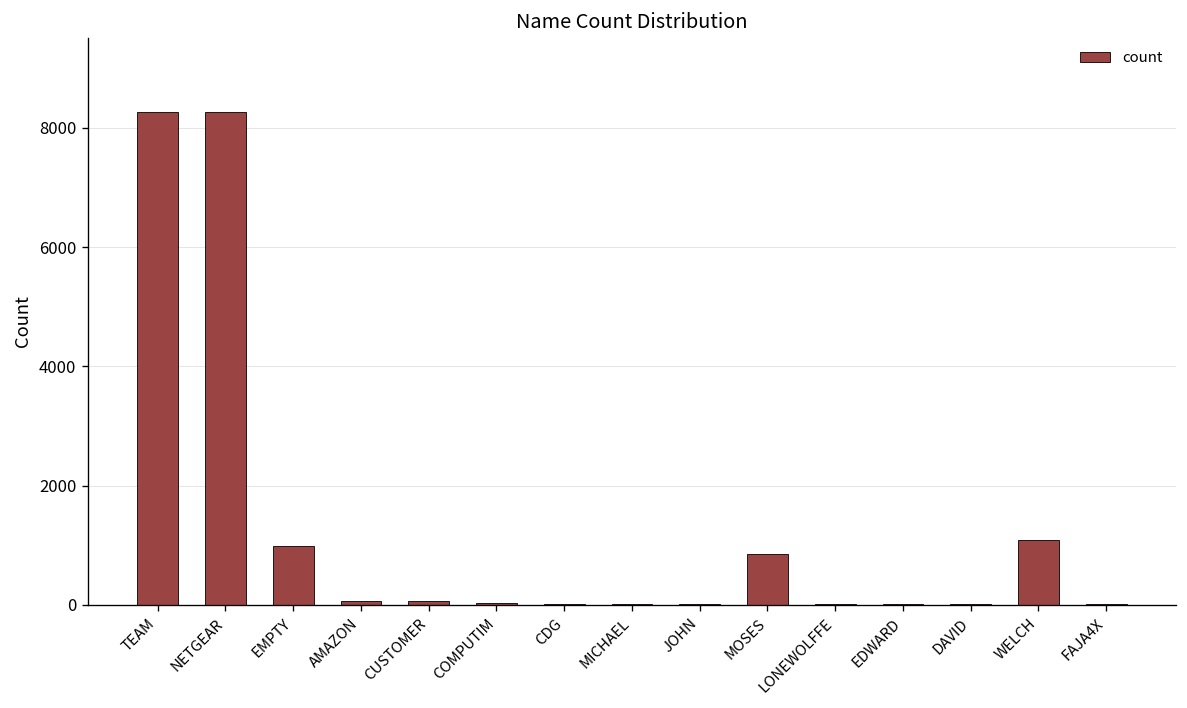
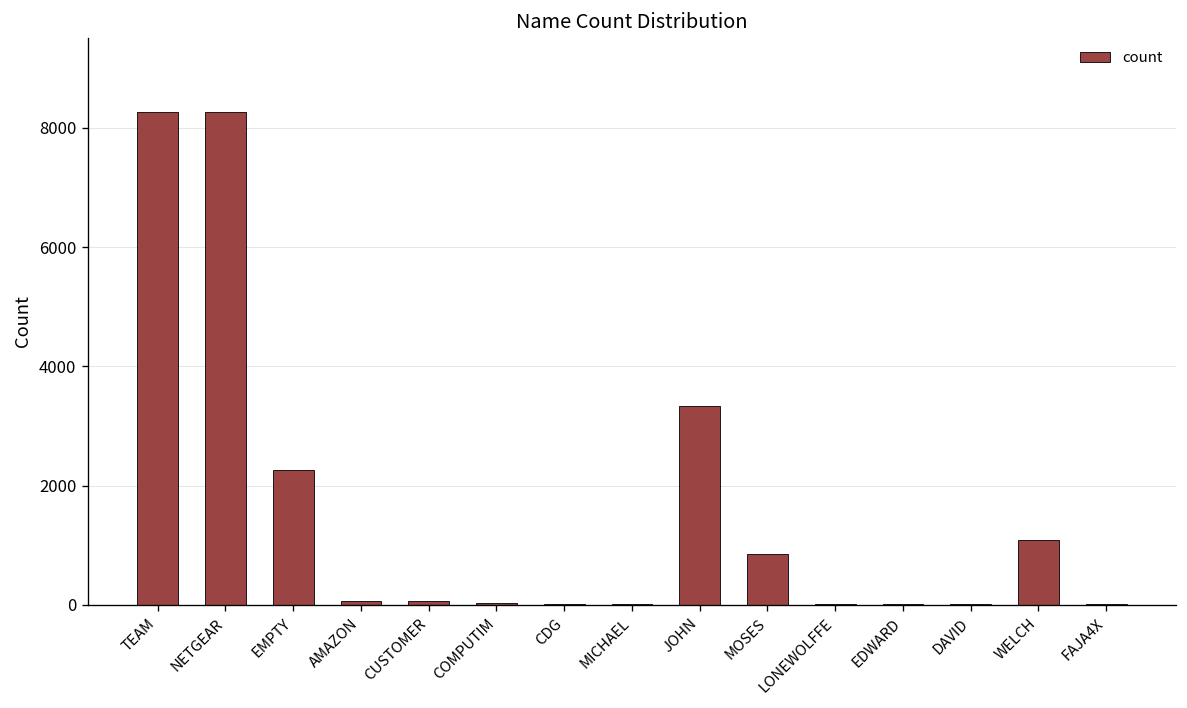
  {
    "TEAM": 8300,
    "NETGEAR": 8300,
-   "EMPTY": 1000,
+   "EMPTY": 2300,
    "AMAZON": 100,
    "CUSTOMER": 100,
-   "JOHN": 0,
+   "JOHN": 3300,
    "MOSES": 900,
    "WELCH": 1100
  }
